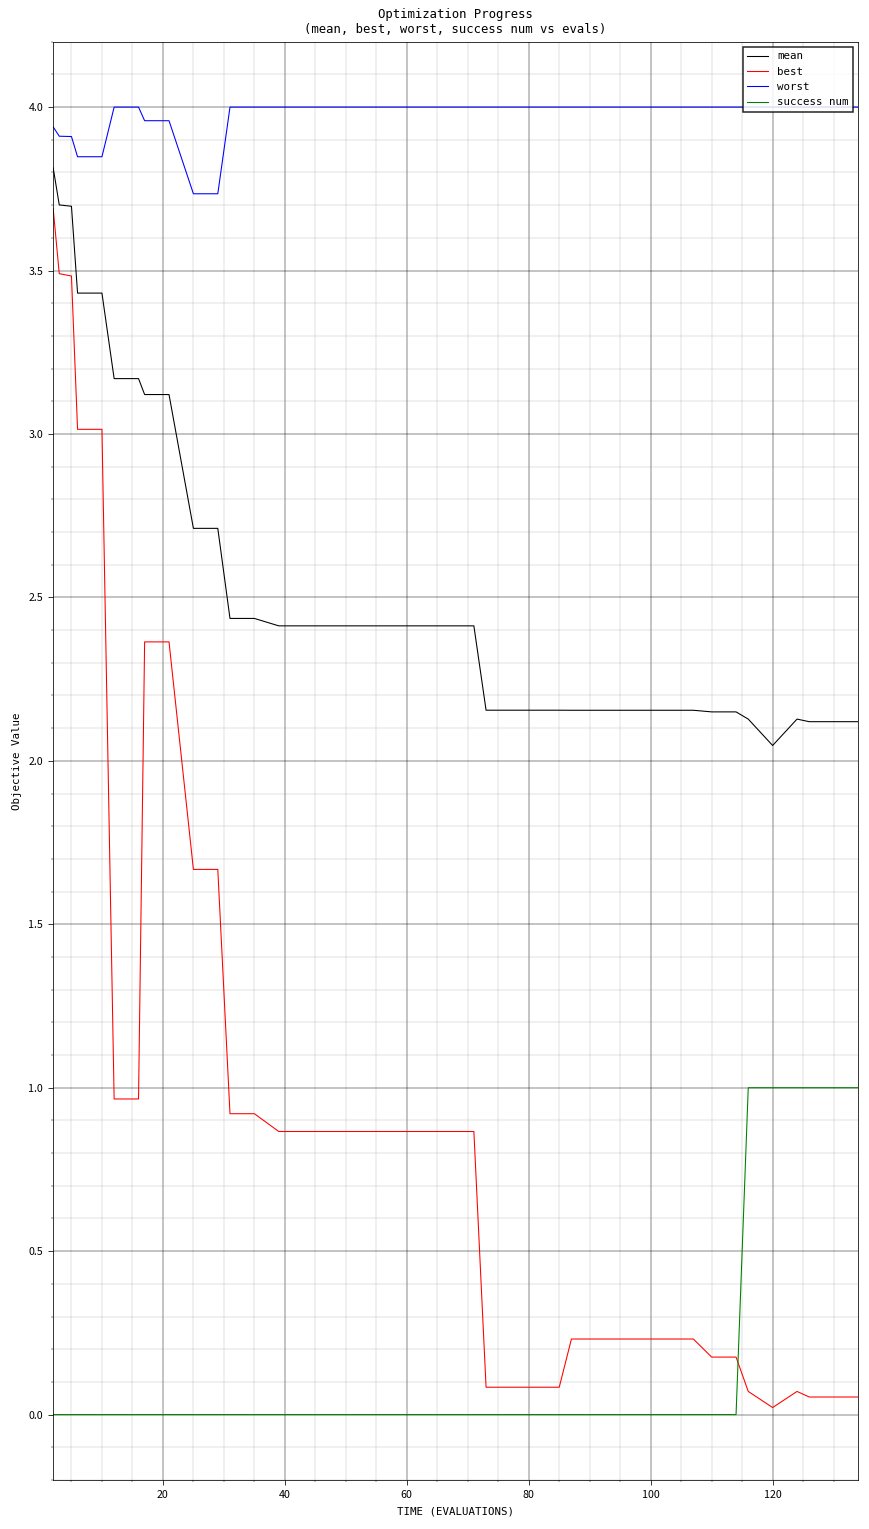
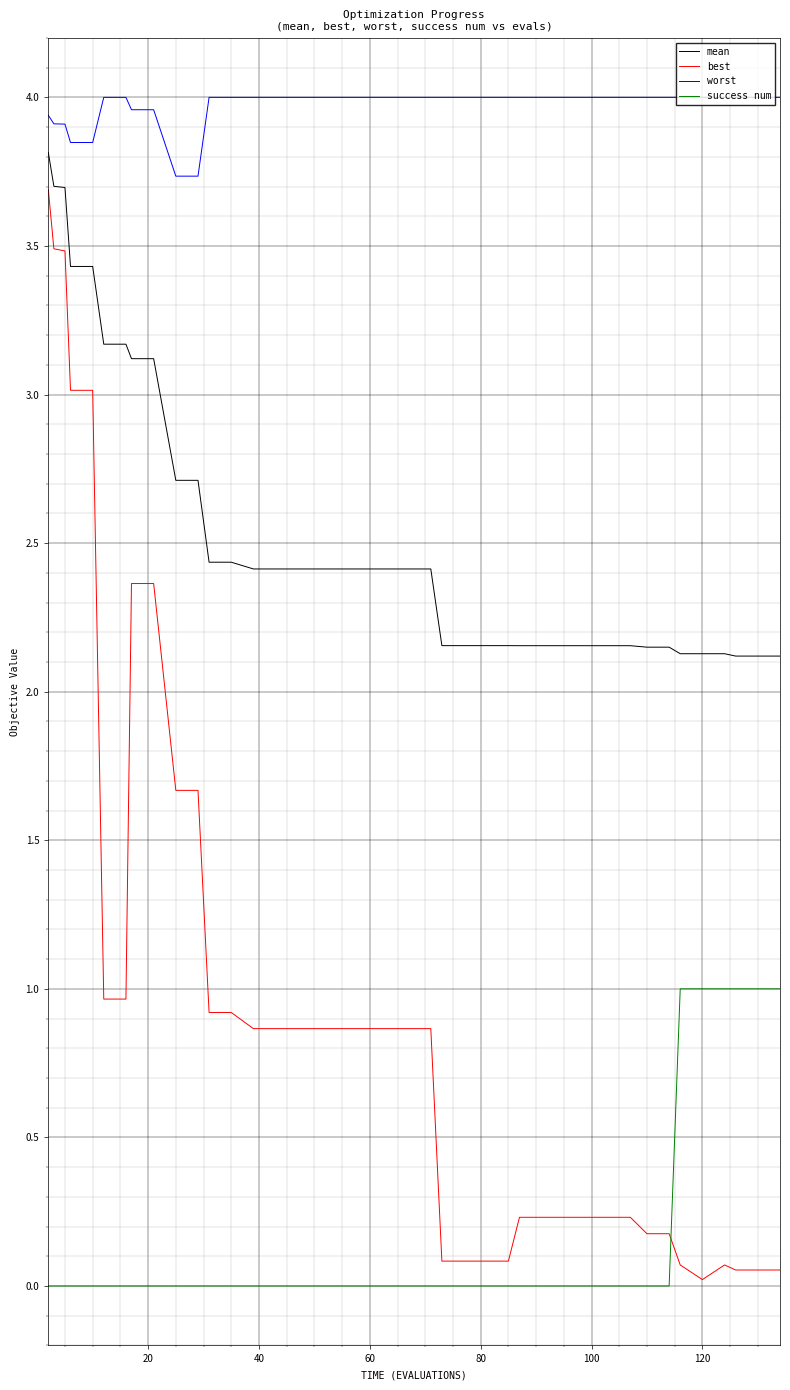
  {
    "mean": {
-     "120": 2.05
+     "120": 2.13
    },
    "best": {
      "120": 0.02
    },
    "success num": {
      "120": 1.00
    }
  }
